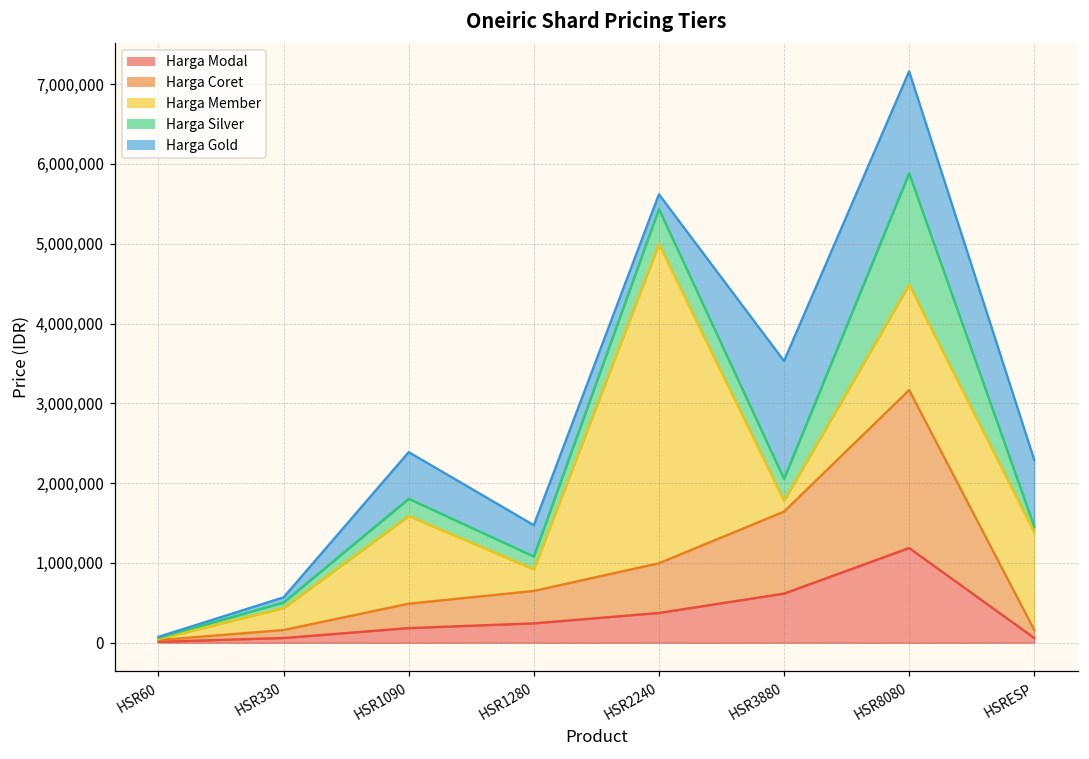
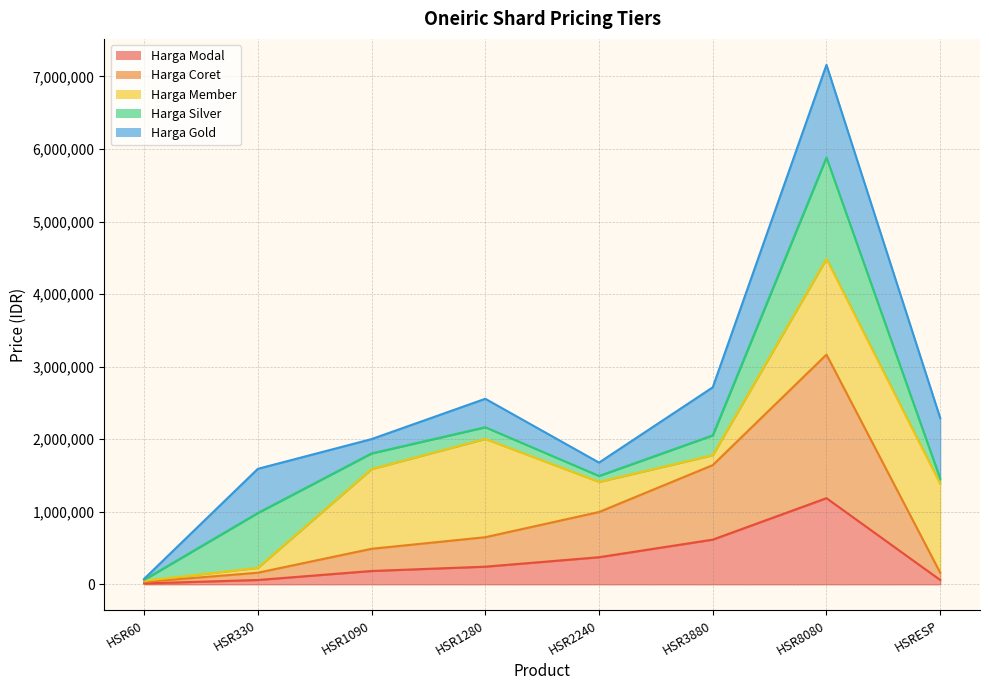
  {
    "Harga Member": {
-     "HSR330": "300,000",
+     "HSR330": "100,000",
      "HSR1090": "1,100,000",
-     "HSR1280": "300,000",
-     "HSR2240": "4,000,000",
+     "HSR1280": "1,400,000",
+     "HSR2240": "400,000",
      "HSR3880": "100,000",
      "HSR8080": "1,300,000",
      "HSRESP": "1,200,000"
    },
    "Harga Silver": {
-     "HSR330": "100,000",
+     "HSR330": "800,000",
      "HSR1090": "200,000",
      "HSR1280": "200,000",
-     "HSR2240": "400,000",
+     "HSR2240": "100,000",
      "HSR3880": "300,000",
      "HSR8080": "1,400,000",
      "HSRESP": "100,000"
    },
    "Harga Gold": {
-     "HSR330": "100,000",
-     "HSR1090": "600,000",
+     "HSR330": "600,000",
+     "HSR1090": "200,000",
      "HSR1280": "400,000",
      "HSR2240": "200,000",
-     "HSR3880": "1,500,000",
+     "HSR3880": "700,000",
      "HSR8080": "1,300,000",
      "HSRESP": "800,000"
    }
  }
